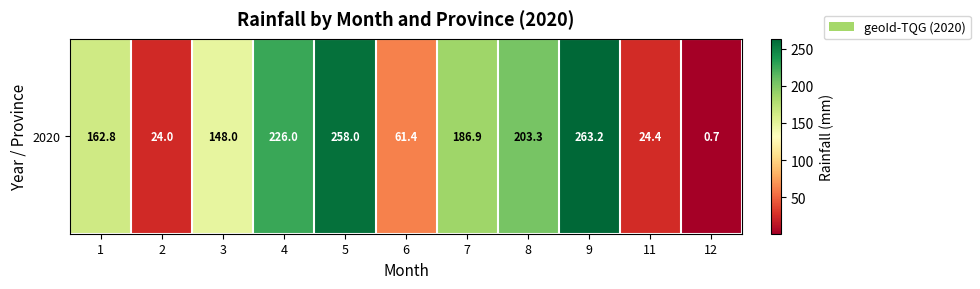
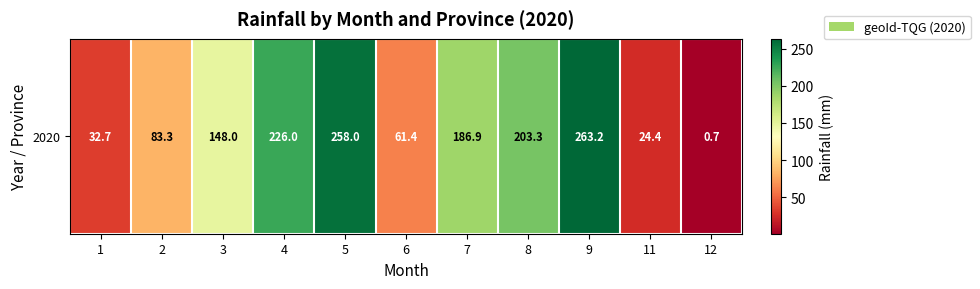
  {
    "2020": {
-     "1": 162.8,
-     "2": 24.0,
+     "1": 32.7,
+     "2": 83.3,
      "3": 148.0,
      "4": 226.0,
      "5": 258.0,
      "6": 61.4,
      "7": 186.9,
      "8": 203.3,
      "9": 263.2,
      "11": 24.4,
      "12": 0.7
    }
  }
